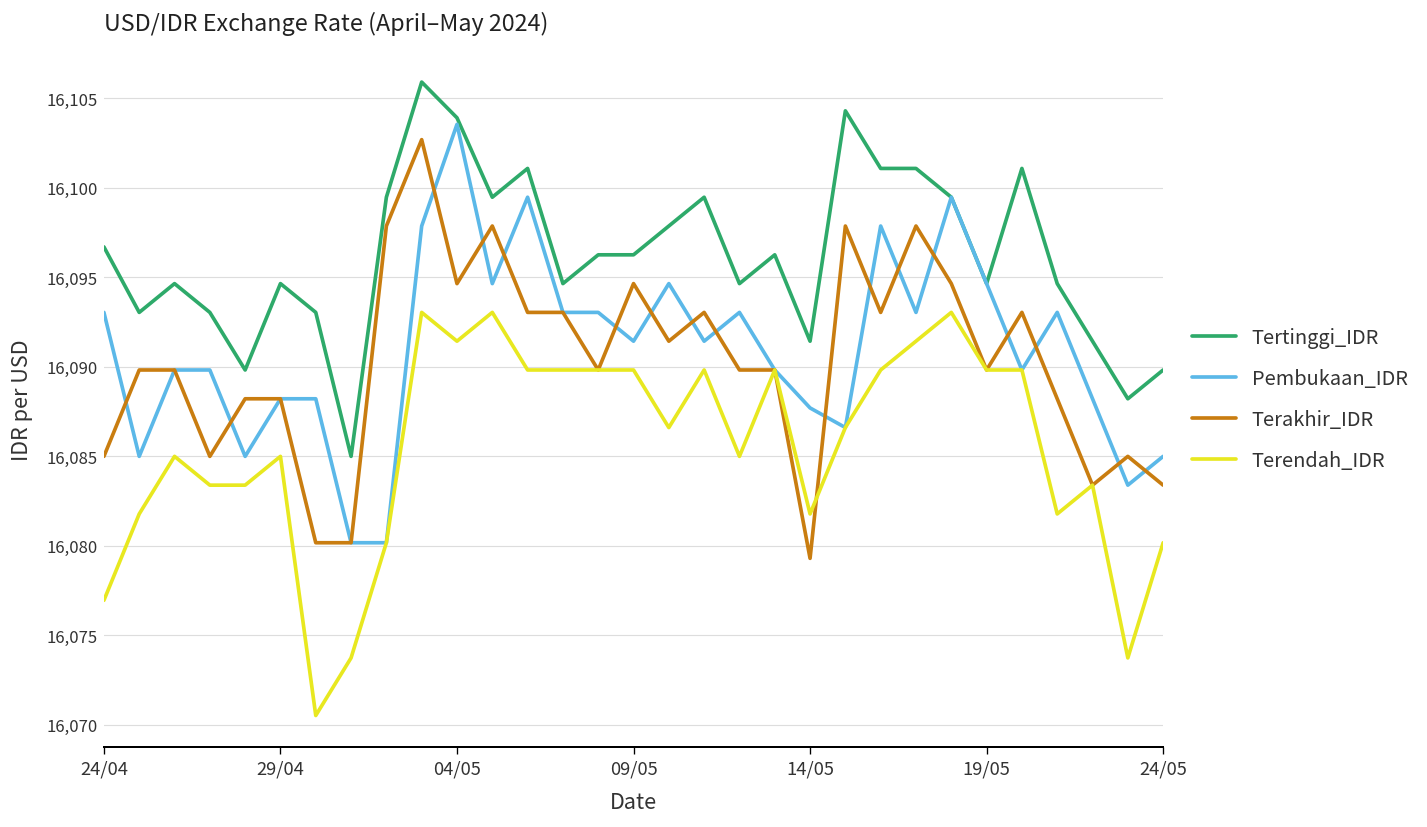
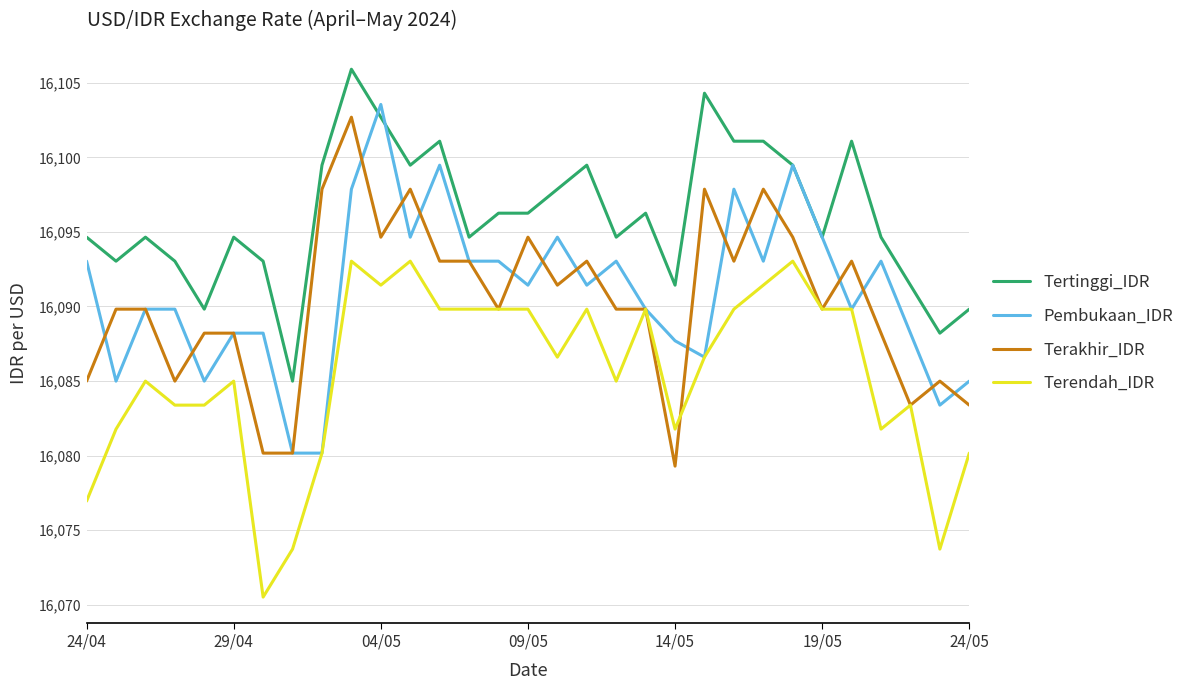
  {
    "Tertinggi_IDR": {
-     "24/04": "16,096.7",
+     "24/04": "16,094.6",
      "29/04": "16,094.6",
-     "04/05": "16,103.9",
+     "04/05": "16,102.7",
      "09/05": "16,096.3",
      "14/05": "16,091.4",
      "24/05": "16,089.8"
    },
    "Pembukaan_IDR": {
      "24/04": "16,093.0",
      "04/05": "16,103.5",
      "09/05": "16,091.4",
      "14/05": "16,087.7",
      "24/05": "16,085.0"
    },
    "Terakhir_IDR": {
      "24/04": "16,085.0",
      "04/05": "16,094.6",
      "09/05": "16,094.6",
      "14/05": "16,079.3",
      "24/05": "16,083.4"
    },
    "Terendah_IDR": {
      "24/04": "16,076.9",
      "29/04": "16,085.0",
      "04/05": "16,091.4",
      "09/05": "16,089.8",
      "14/05": "16,081.8",
      "24/05": "16,080.2"
    }
  }
